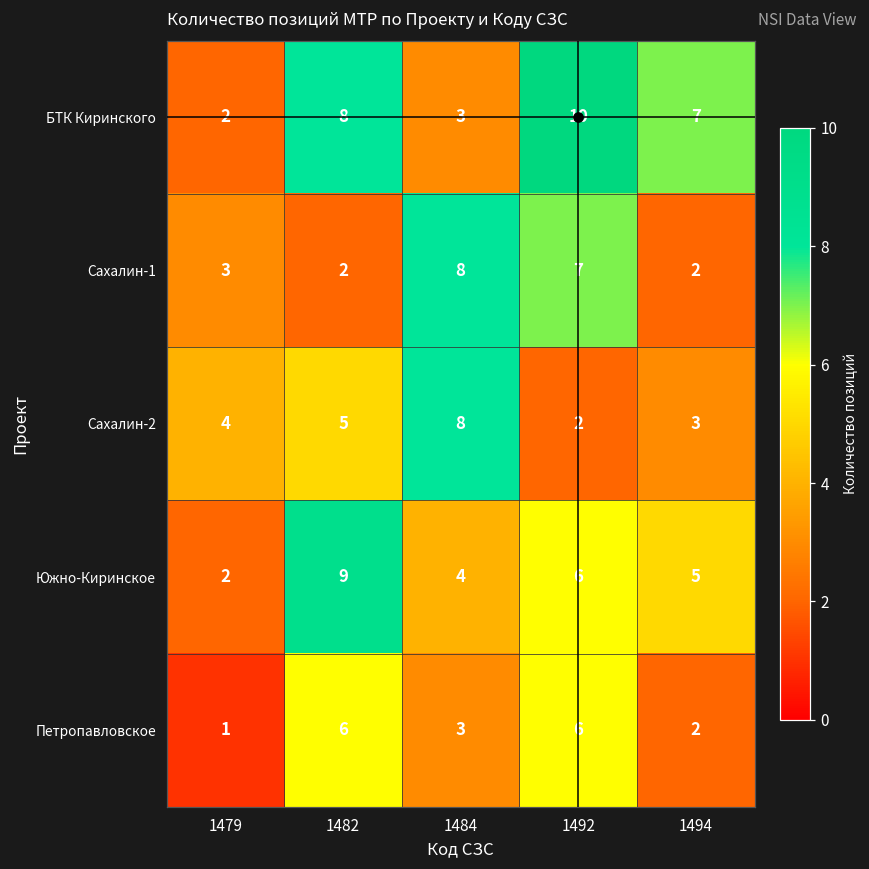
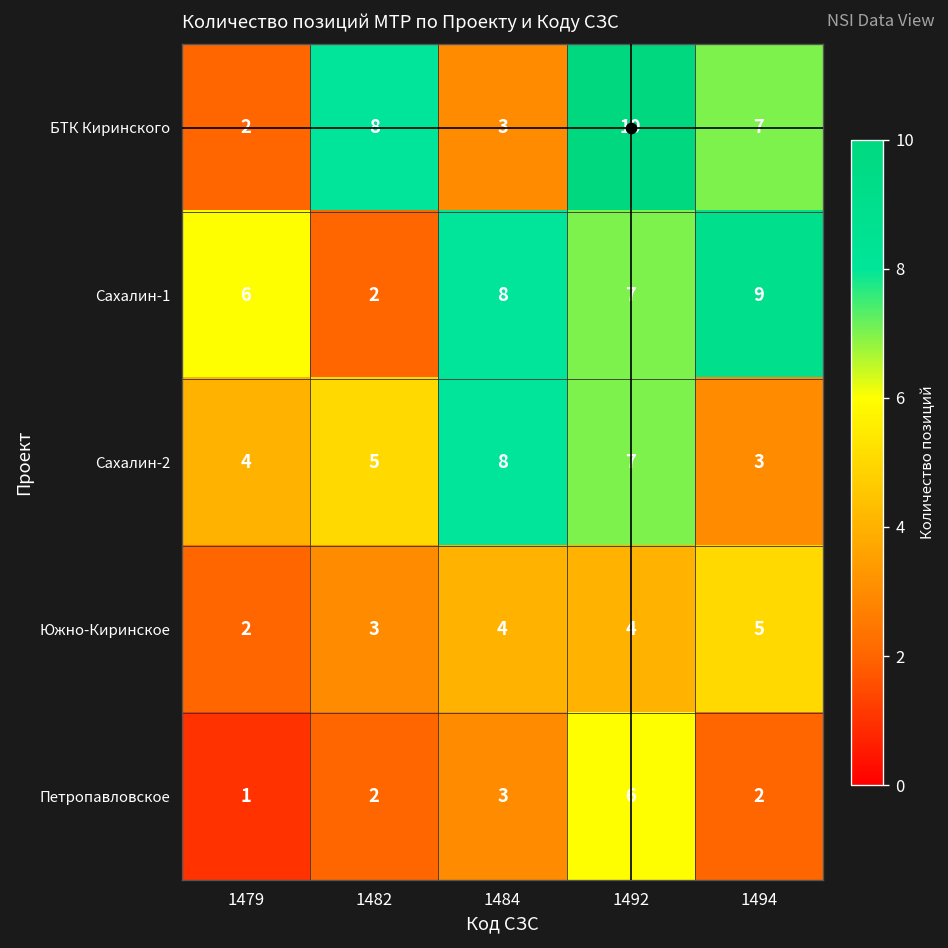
  {
    "БТК Киринского": {
      "1479": 2,
      "1482": 8,
      "1484": 3,
      "1494": 7
    },
    "Сахалин-1": {
-     "1479": 3,
+     "1479": 6,
      "1482": 2,
      "1484": 8,
      "1492": 7,
-     "1494": 2
+     "1494": 9
    },
    "Сахалин-2": {
      "1479": 4,
      "1482": 5,
      "1484": 8,
-     "1492": 2,
+     "1492": 7,
      "1494": 3
    },
    "Южно-Киринское": {
      "1479": 2,
-     "1482": 9,
+     "1482": 3,
      "1484": 4,
-     "1492": 6,
+     "1492": 4,
      "1494": 5
    },
    "Петропавловское": {
      "1479": 1,
-     "1482": 6,
+     "1482": 2,
      "1484": 3,
      "1492": 6,
      "1494": 2
    }
  }
